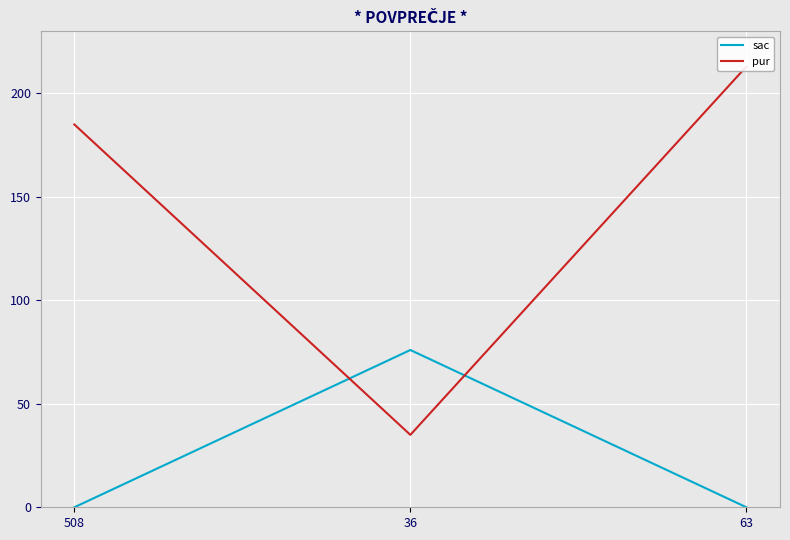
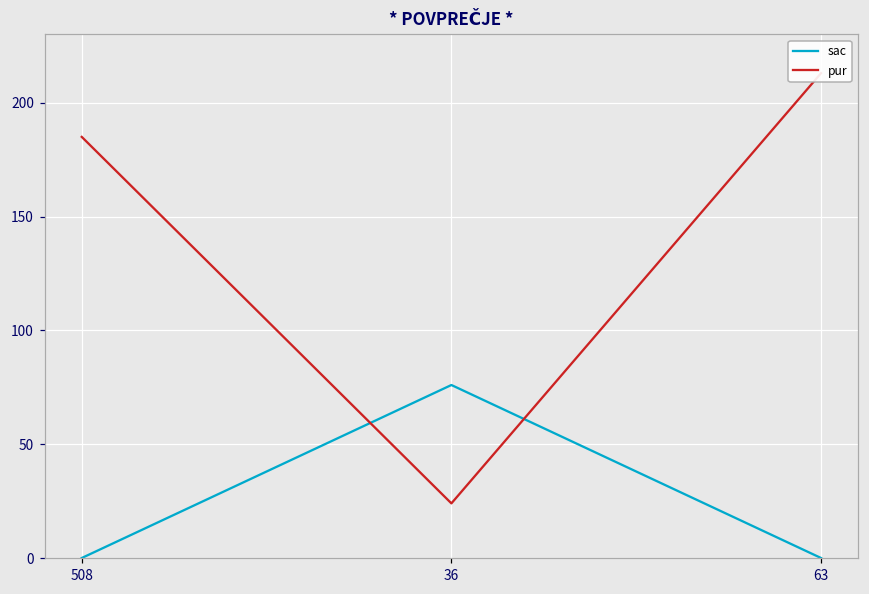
  {
    "sac": {
      "508": 0,
      "36": 76,
      "63": 0
    },
    "pur": {
      "508": 185,
-     "36": 35
+     "36": 24
    }
  }
